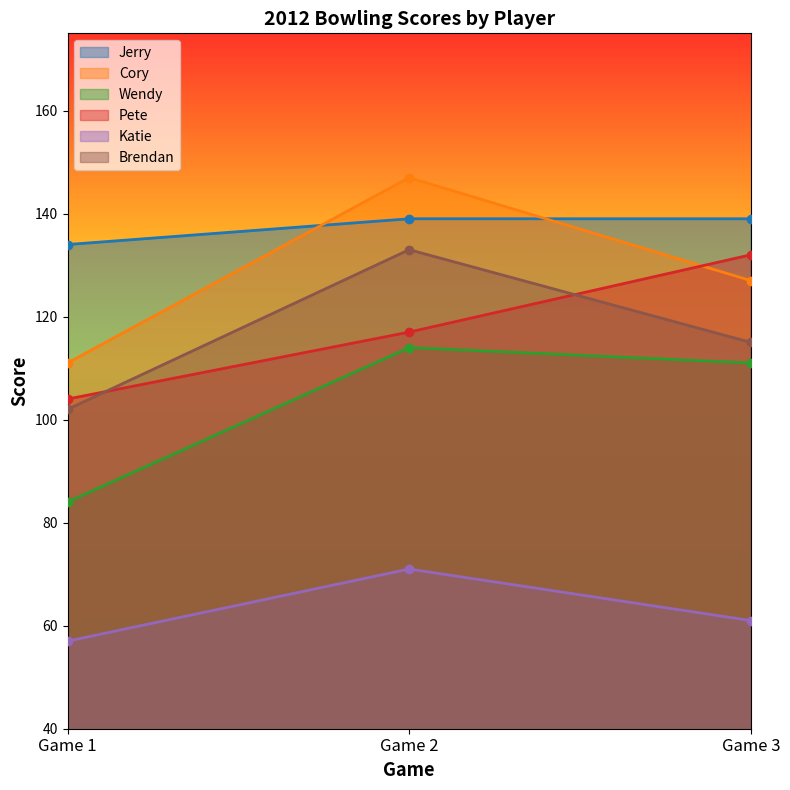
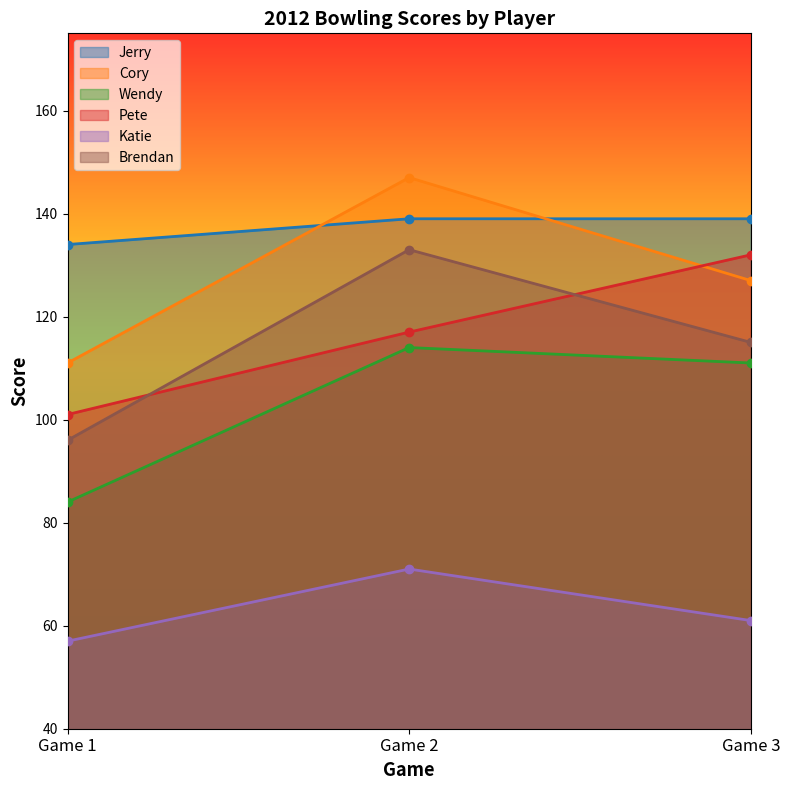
  {
    "Jerry": {
      "Game 1": 134,
      "Game 2": 139,
      "Game 3": 139
    },
    "Cory": {
      "Game 1": 111,
      "Game 2": 147,
      "Game 3": 127
    },
    "Wendy": {
      "Game 1": 84,
      "Game 2": 114,
      "Game 3": 111
    },
    "Pete": {
-     "Game 1": 104,
+     "Game 1": 101,
      "Game 2": 117,
      "Game 3": 132
    },
    "Katie": {
      "Game 1": 57,
      "Game 2": 71,
      "Game 3": 61
    },
    "Brendan": {
-     "Game 1": 102,
+     "Game 1": 96,
      "Game 2": 133,
      "Game 3": 115
    }
  }
